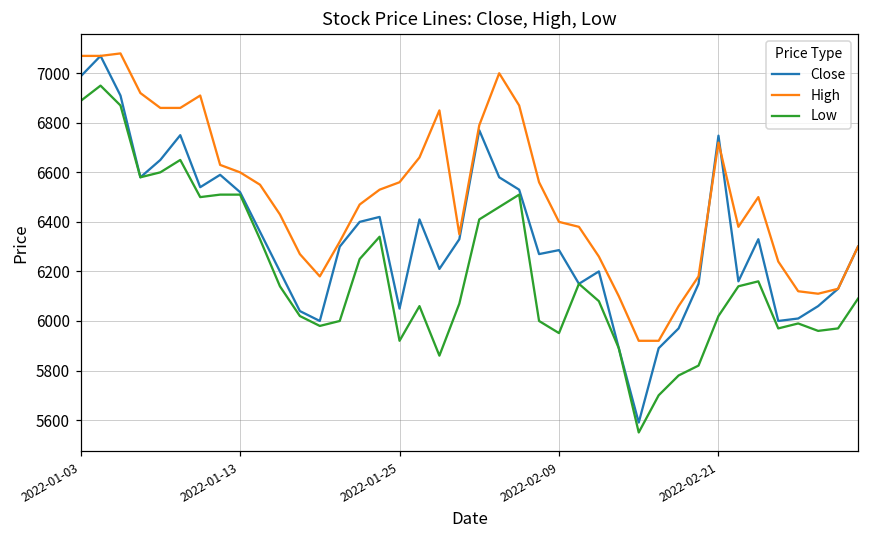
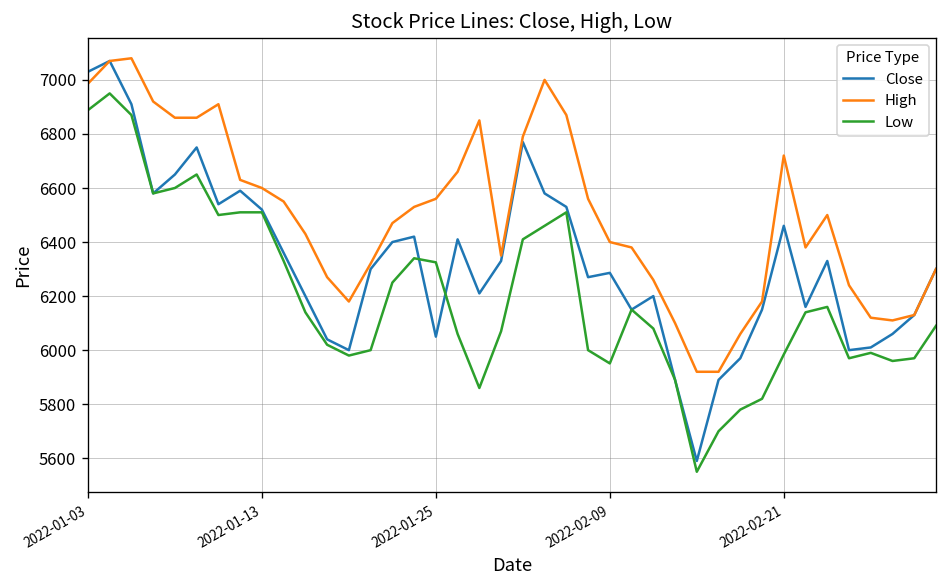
  {
    "Close": {
-     "2022-01-03": 6990,
+     "2022-01-03": 7030,
      "2022-01-25": 6050,
      "2022-02-09": 6290,
-     "2022-02-21": 6750
+     "2022-02-21": 6460
    },
    "High": {
-     "2022-01-03": 7070,
+     "2022-01-03": 6990,
      "2022-01-13": 6600,
      "2022-01-25": 6560,
      "2022-02-09": 6400,
      "2022-02-21": 6720
    },
    "Low": {
      "2022-01-03": 6890,
-     "2022-01-25": 5920,
+     "2022-01-25": 6330,
      "2022-02-09": 5950,
-     "2022-02-21": 6020
+     "2022-02-21": 5980
    }
  }
